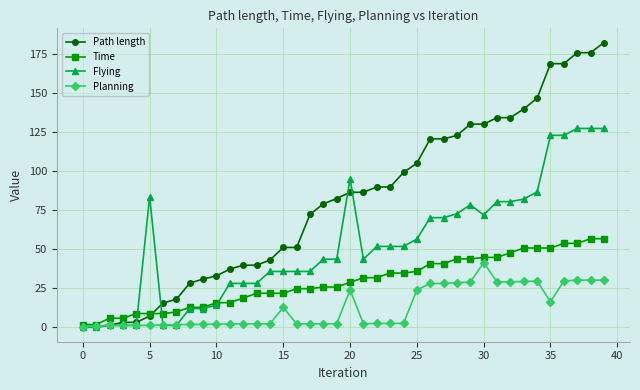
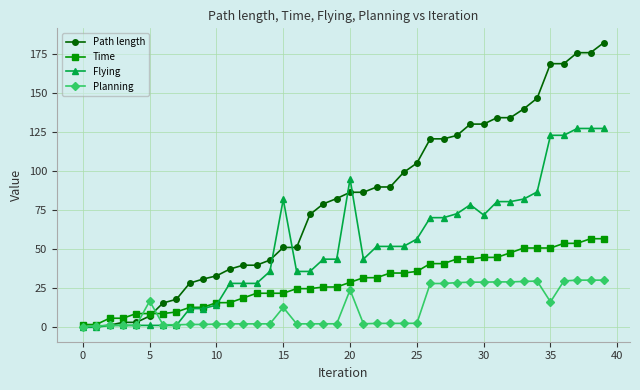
  {
    "Flying": {
-     "5": 84,
-     "15": 36,
+     "5": 1,
+     "15": 82,
      "20": 95,
      "25": 57,
      "30": 72,
      "35": 123
    },
    "Planning": {
-     "5": 1,
+     "5": 17,
      "10": 2,
      "15": 13,
      "20": 24,
-     "25": 24,
-     "30": 42,
+     "25": 3,
+     "30": 29,
      "35": 16
    }
  }
